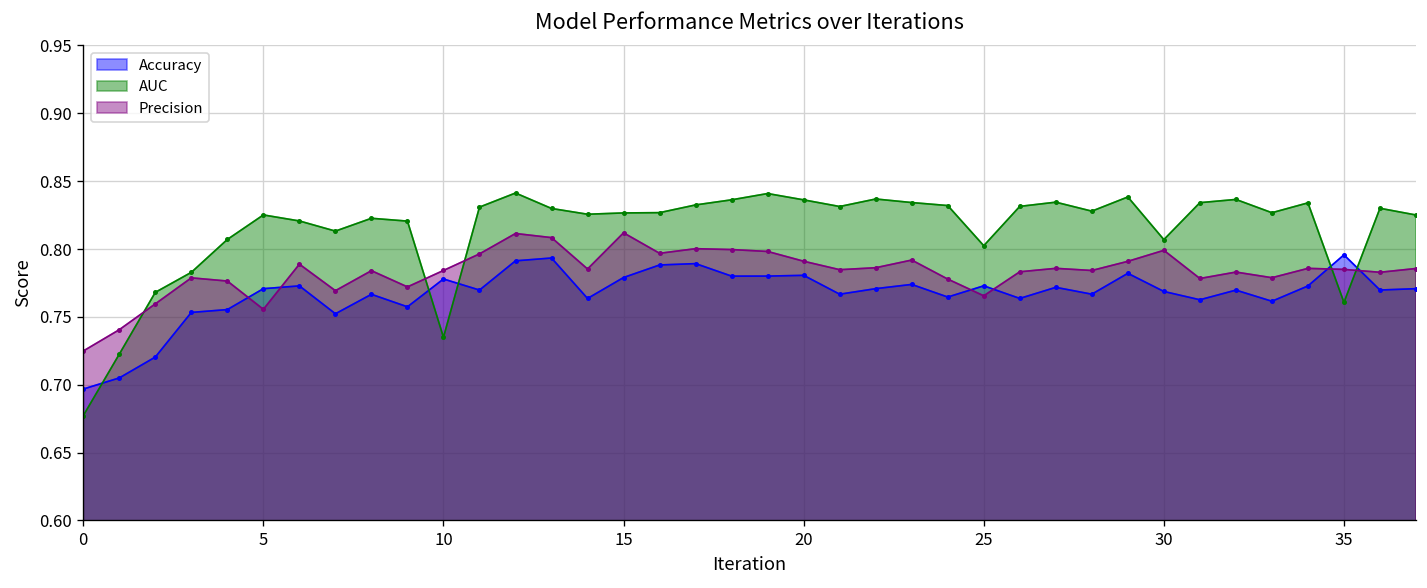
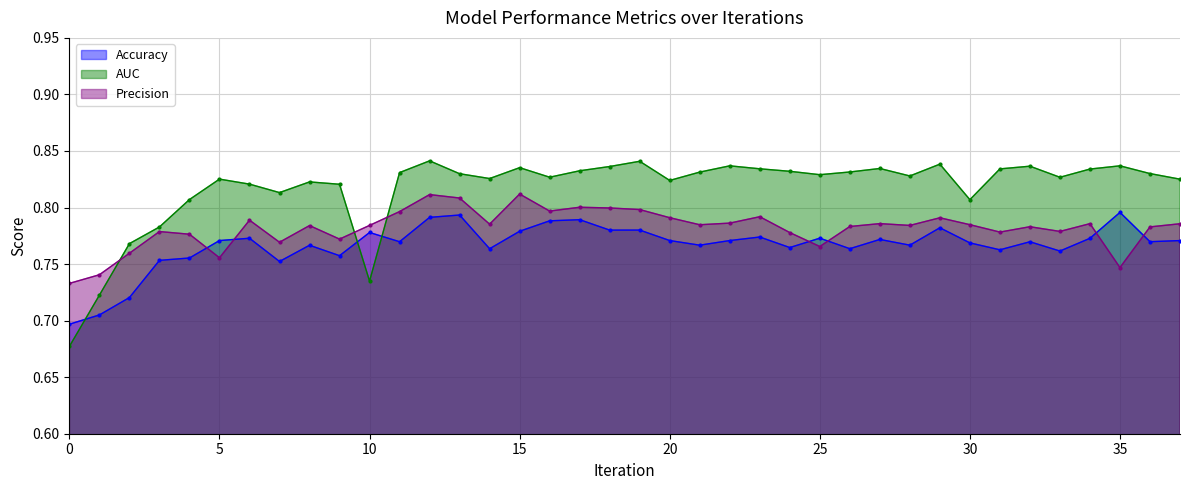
  {
    "Accuracy": {
      "0": 0.697,
      "5": 0.771,
      "10": 0.778,
      "15": 0.779,
-     "20": 0.781,
+     "20": 0.771,
      "25": 0.773,
      "30": 0.769,
      "35": 0.796
    },
    "AUC": {
      "0": 0.677,
      "5": 0.825,
      "10": 0.735,
-     "15": 0.827,
-     "20": 0.836,
-     "25": 0.802,
+     "15": 0.835,
+     "20": 0.824,
+     "25": 0.829,
      "30": 0.807,
-     "35": 0.761
+     "35": 0.837
    },
    "Precision": {
-     "0": 0.725,
+     "0": 0.733,
      "5": 0.756,
      "10": 0.784,
      "15": 0.812,
      "20": 0.791,
      "25": 0.766,
-     "30": 0.799,
-     "35": 0.785
+     "30": 0.785,
+     "35": 0.747
    }
  }
